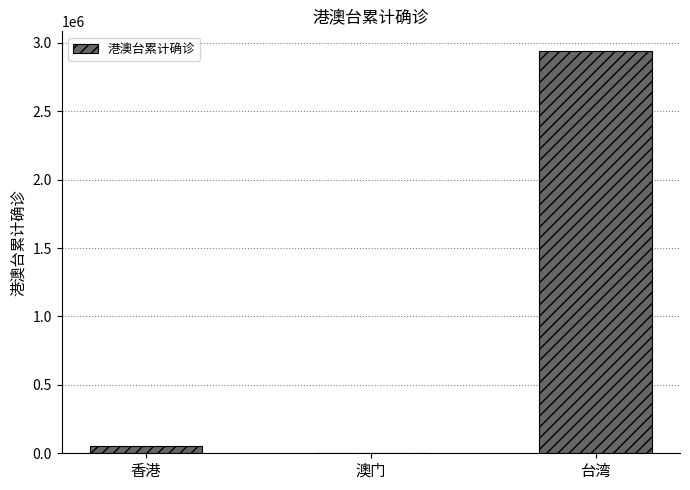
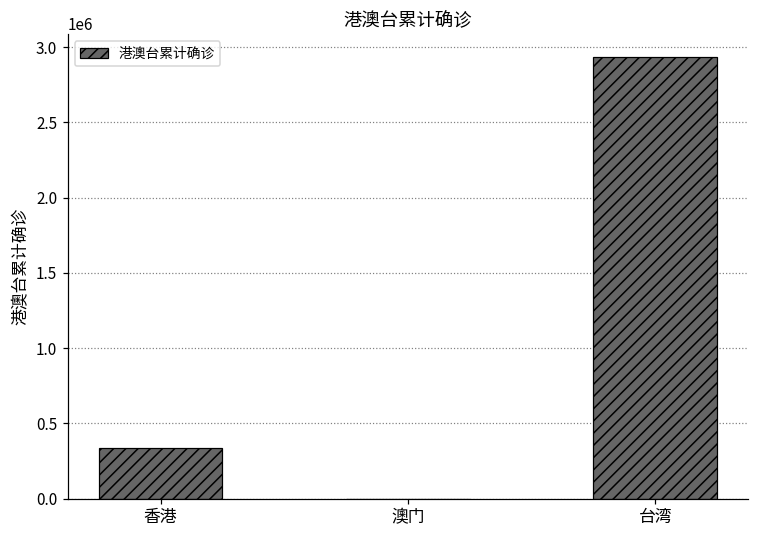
  {
-   "香港": 60000,
+   "香港": 330000,
    "台湾": 2940000
  }
